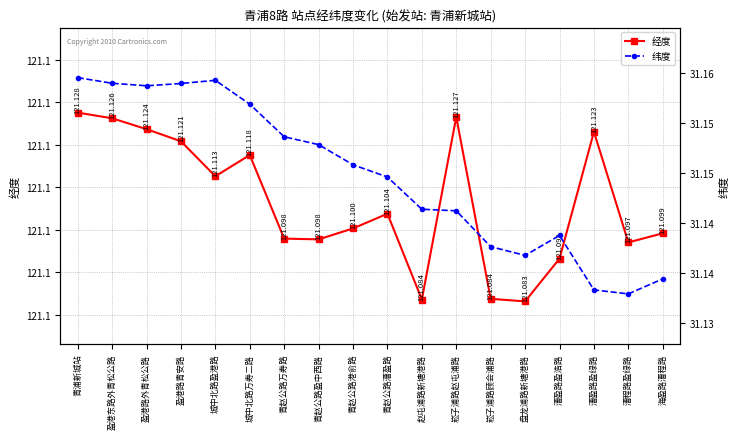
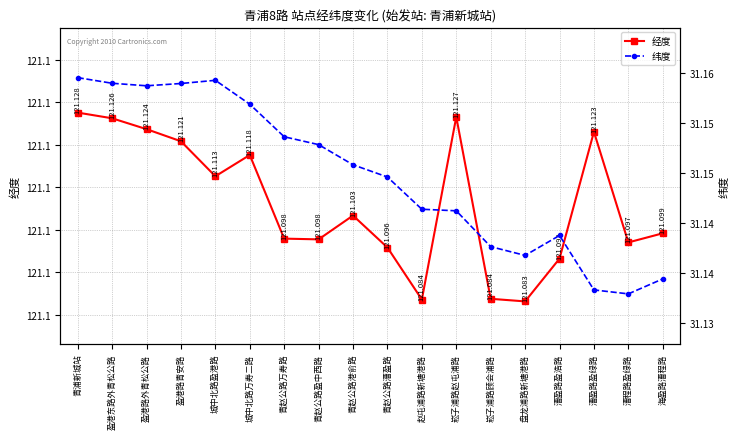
  {
    "经度": {
      "青浦新城站": 121.128,
      "盈港东路外青松公路": 121.126,
      "盈港路外青松公路": 121.124,
      "盈港路青安路": 121.121,
      "城中北路盈港路": 121.113,
      "城中北路万寿二路": 121.118,
      "青赵公路万寿路": 121.098,
      "青赵公路盈中西路": 121.098,
-     "青赵公路港俞路": 121.100,
-     "青赵公路漕盈路": 121.104,
+     "青赵公路港俞路": 121.103,
+     "青赵公路漕盈路": 121.096,
      "赵屯浦路新塘港路": 121.084,
      "崧子浦路赵屯浦路": 121.127,
      "崧子浦路顾会浦路": 121.084,
      "盘龙浦路新塘港路": 121.083,
      "漕盈路盈绿路": 121.123,
      "漕程路盈绿路": 121.097,
      "海盈路漕程路": 121.099
    }
  }
